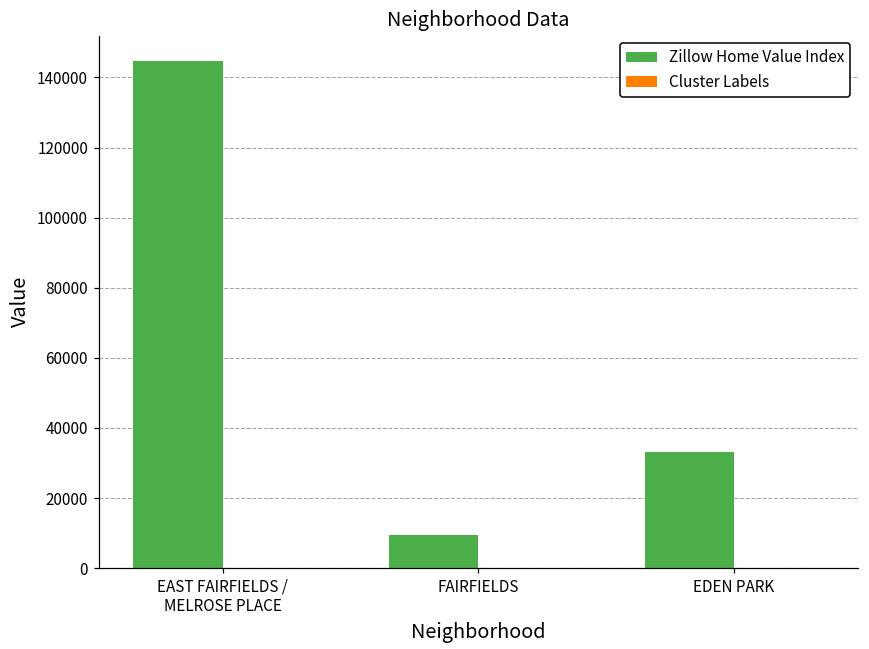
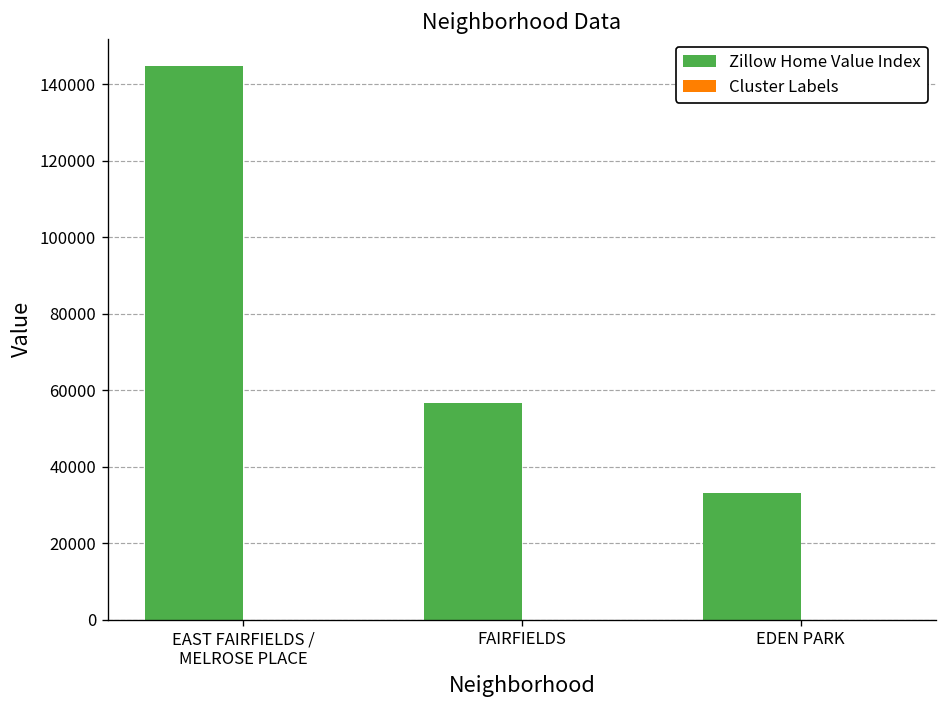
  {
    "Zillow Home Value Index": {
      "EAST FAIRFIELDS / MELROSE PLACE": 145000,
-     "FAIRFIELDS": 9000,
+     "FAIRFIELDS": 57000,
      "EDEN PARK": 33000
    }
  }
